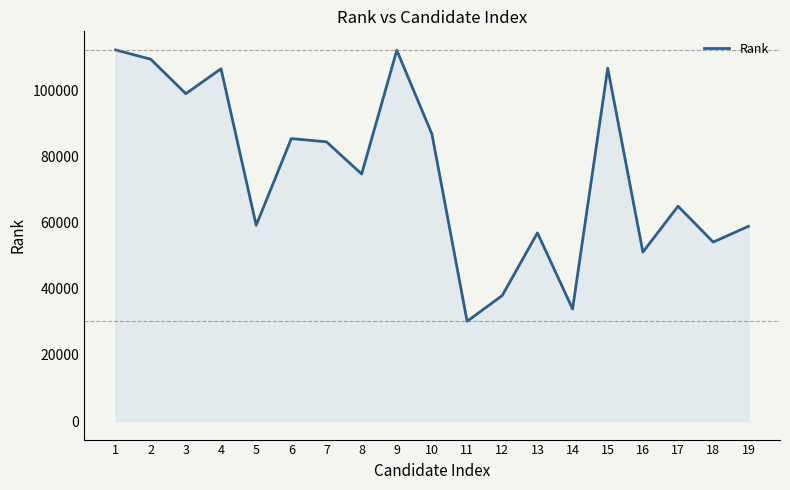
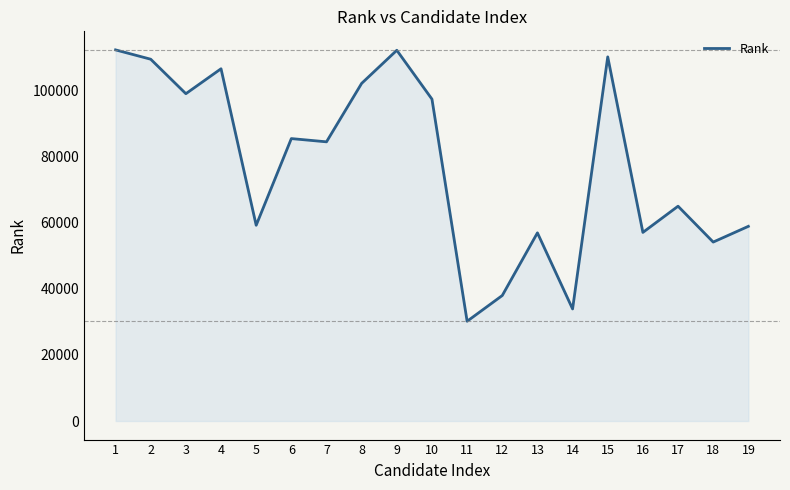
  {
    "1": 112000,
    "2": 110000,
    "3": 99000,
    "4": 107000,
    "5": 59000,
    "6": 86000,
    "7": 85000,
-   "8": 75000,
+   "8": 102000,
    "9": 112000,
-   "10": 87000,
+   "10": 97000,
    "11": 30000,
    "12": 38000,
    "13": 57000,
    "14": 34000,
-   "15": 107000,
-   "16": 51000,
+   "15": 110000,
+   "16": 57000,
    "17": 65000,
    "18": 54000,
    "19": 59000
  }
